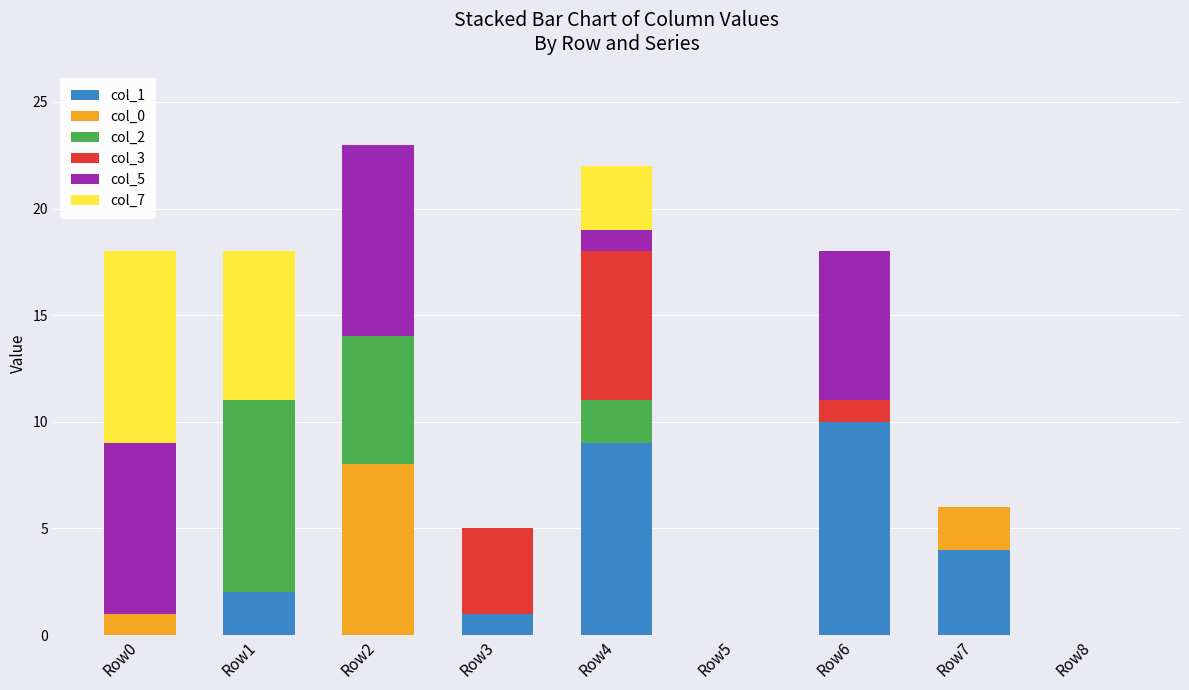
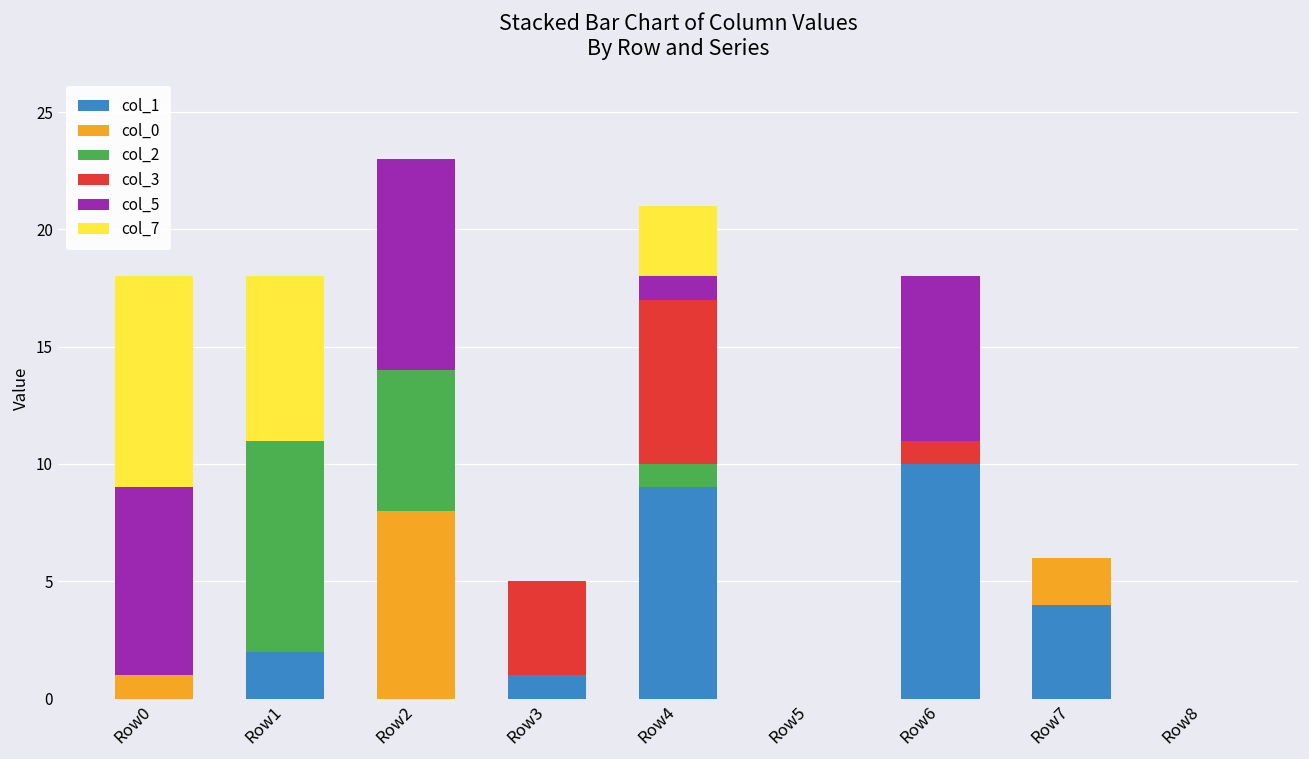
  {
    "col_1": {
      "Row0": 0,
      "Row1": 2,
      "Row2": 0,
      "Row3": 1,
      "Row4": 9,
      "Row5": 0,
      "Row6": 10,
      "Row7": 4,
      "Row8": 0
    },
    "col_2": {
      "Row0": 0,
      "Row1": 9,
      "Row2": 6,
      "Row3": 0,
-     "Row4": 2,
+     "Row4": 1,
      "Row5": 0,
      "Row6": 0,
      "Row7": 0,
      "Row8": 0
    },
    "col_3": {
      "Row0": 0,
      "Row1": 0,
      "Row2": 0,
      "Row3": 4,
      "Row4": 7,
      "Row5": 0,
      "Row6": 1,
      "Row7": 0,
      "Row8": 0
    },
    "col_5": {
      "Row0": 8,
      "Row1": 0,
      "Row2": 9,
      "Row3": 0,
      "Row4": 1,
      "Row5": 0,
      "Row6": 7,
      "Row7": 0,
      "Row8": 0
    },
    "col_7": {
      "Row0": 9,
      "Row1": 7,
      "Row2": 0,
      "Row3": 0,
      "Row4": 3,
      "Row5": 0,
      "Row6": 0,
      "Row7": 0,
      "Row8": 0
    }
  }
